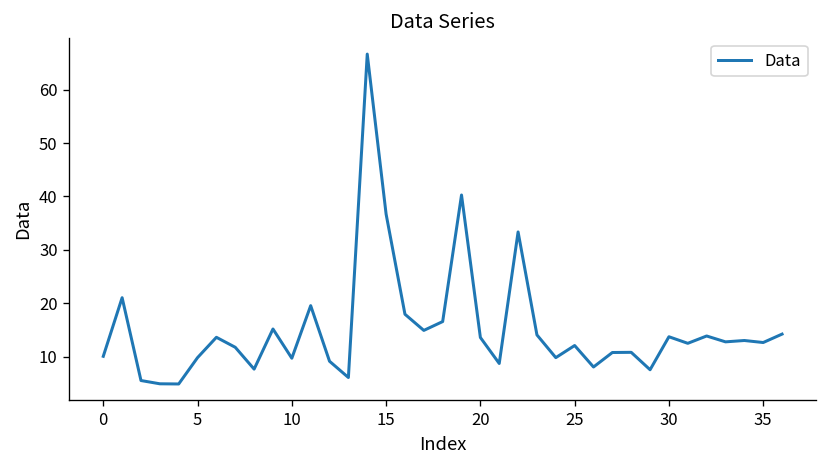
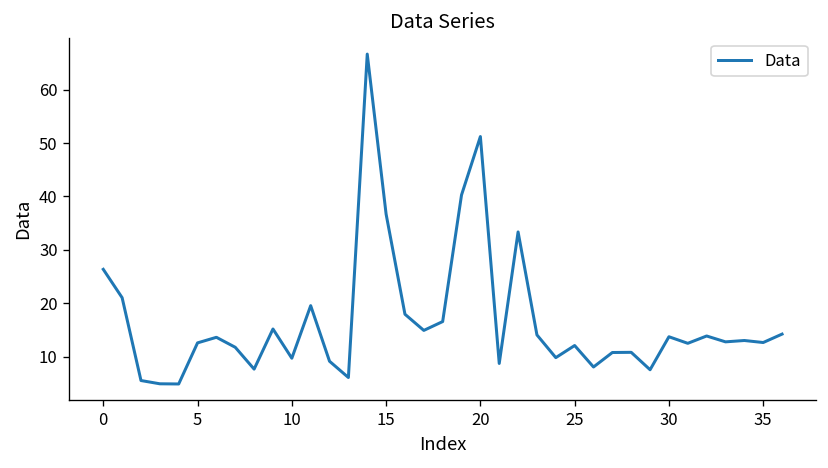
  {
-   "0": 10,
-   "5": 10,
+   "0": 26,
+   "5": 13,
    "10": 10,
    "15": 37,
-   "20": 14,
+   "20": 51,
    "25": 12,
    "30": 14,
    "35": 13
  }
